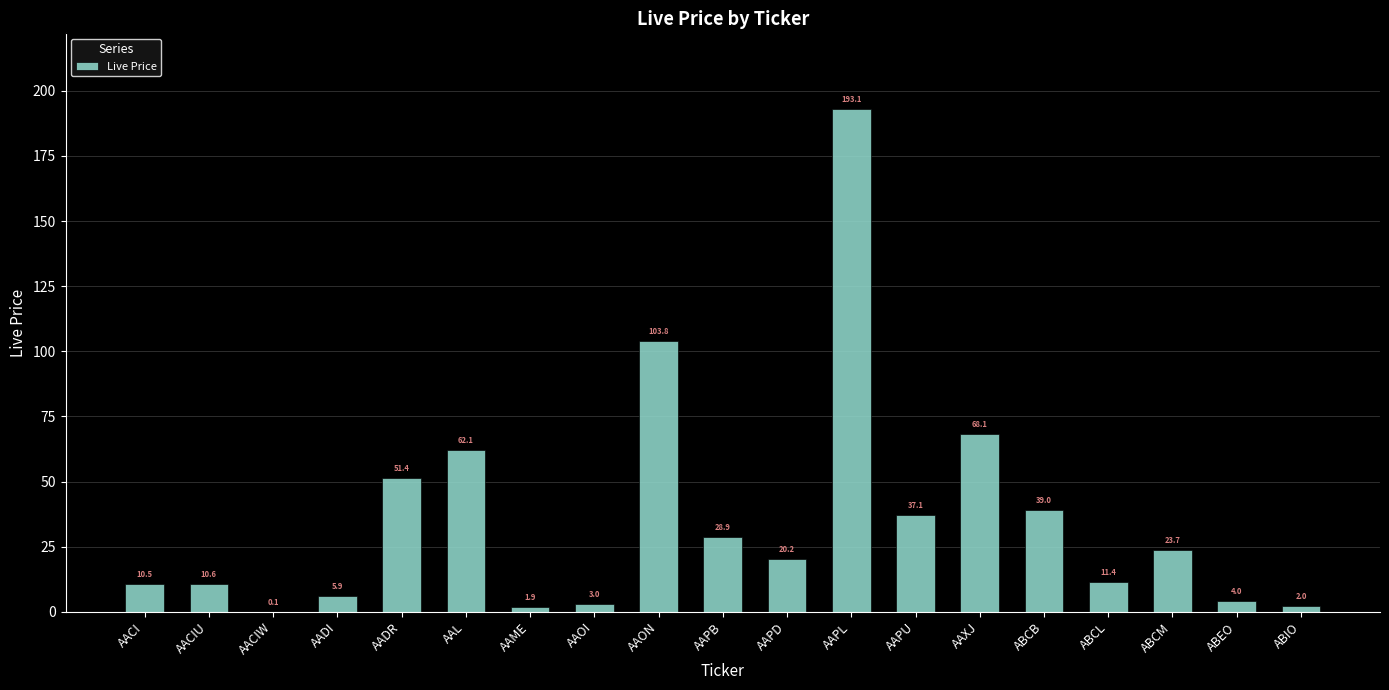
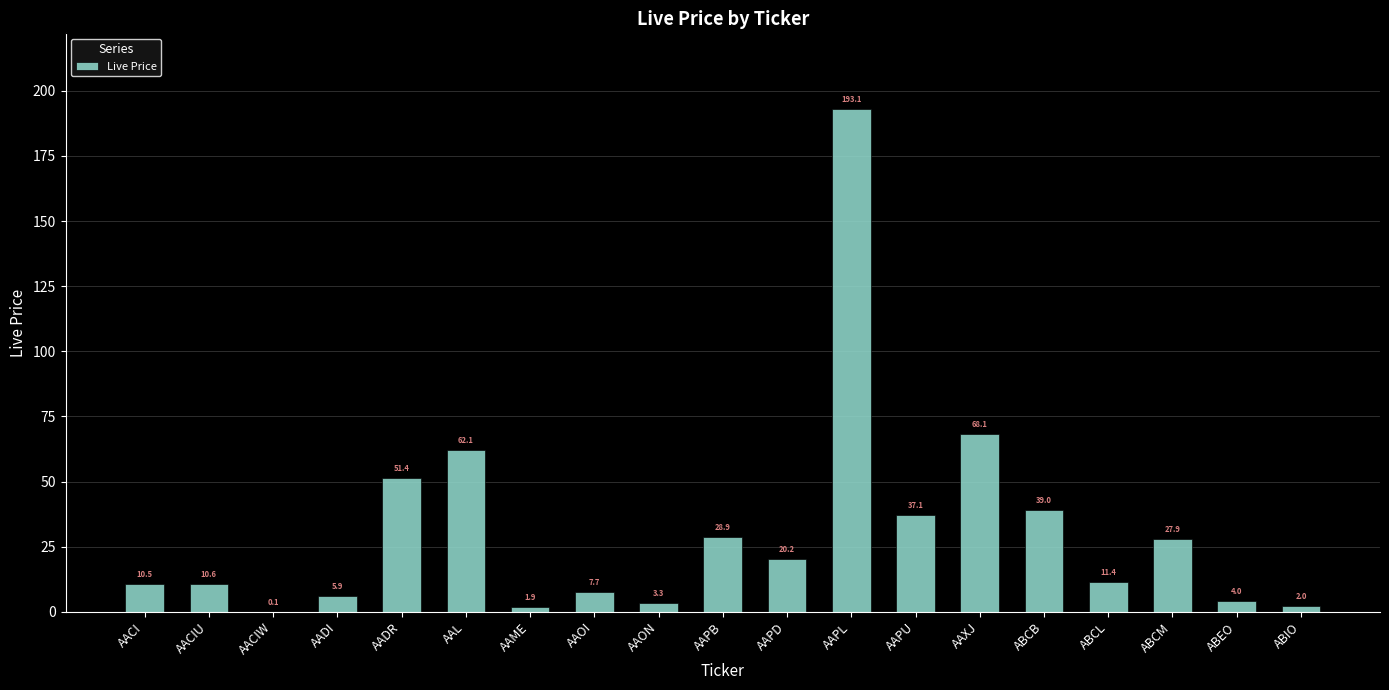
  {
    "AACI": 10.5,
    "AACIU": 10.6,
    "AACIW": 0.1,
    "AADI": 5.9,
    "AADR": 51.4,
    "AAL": 62.1,
    "AAME": 1.9,
-   "AAOI": 3.0,
-   "AAON": 103.8,
+   "AAOI": 7.7,
+   "AAON": 3.3,
    "AAPB": 28.9,
    "AAPD": 20.2,
    "AAPL": 193.1,
    "AAPU": 37.1,
    "AAXJ": 68.1,
    "ABCB": 39.0,
    "ABCL": 11.4,
-   "ABCM": 23.7,
+   "ABCM": 27.9,
    "ABEO": 4.0,
    "ABIO": 2.0
  }
